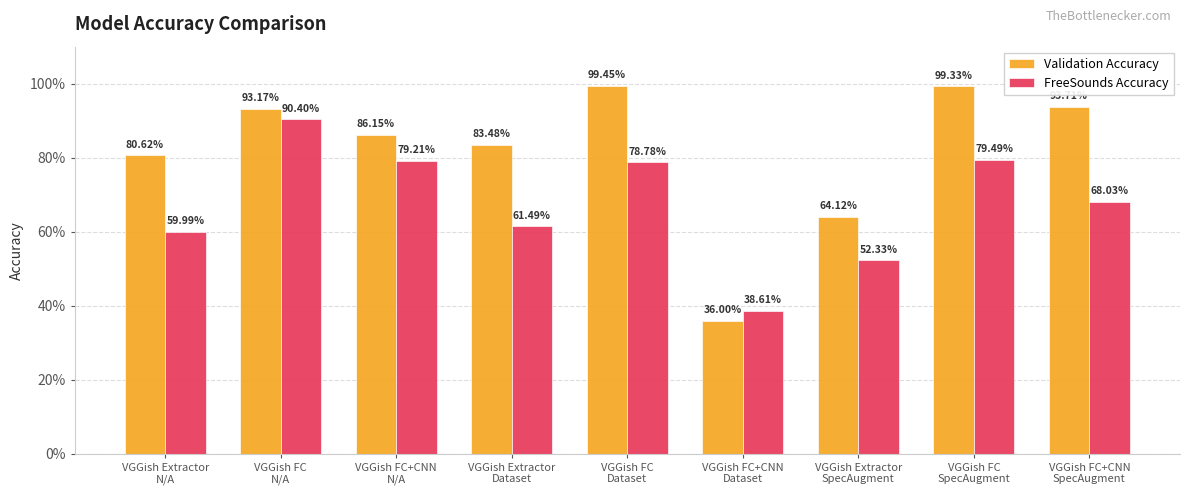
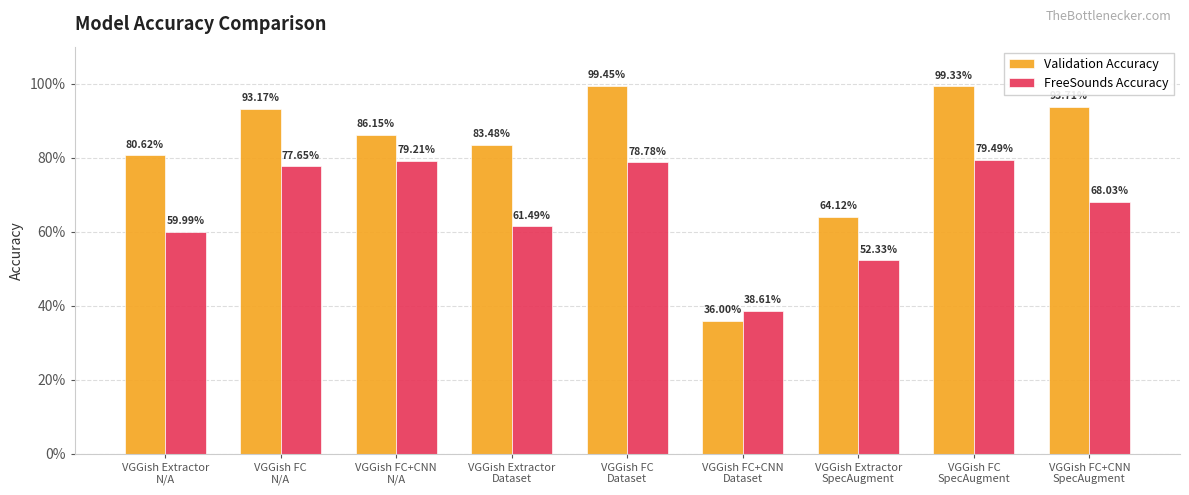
  {
    "Validation Accuracy": {
      "VGGish Extractor N/A": "80.62%",
      "VGGish FC N/A": "93.17%",
      "VGGish FC+CNN N/A": "86.15%",
      "VGGish Extractor Dataset": "83.48%",
      "VGGish FC Dataset": "99.45%",
      "VGGish FC+CNN Dataset": "36.00%",
      "VGGish Extractor SpecAugment": "64.12%",
      "VGGish FC SpecAugment": "99.33%"
    },
    "FreeSounds Accuracy": {
      "VGGish Extractor N/A": "59.99%",
-     "VGGish FC N/A": "90.40%",
+     "VGGish FC N/A": "77.65%",
      "VGGish FC+CNN N/A": "79.21%",
      "VGGish Extractor Dataset": "61.49%",
      "VGGish FC Dataset": "78.78%",
      "VGGish FC+CNN Dataset": "38.61%",
      "VGGish Extractor SpecAugment": "52.33%",
      "VGGish FC SpecAugment": "79.49%",
      "VGGish FC+CNN SpecAugment": "68.03%"
    }
  }
